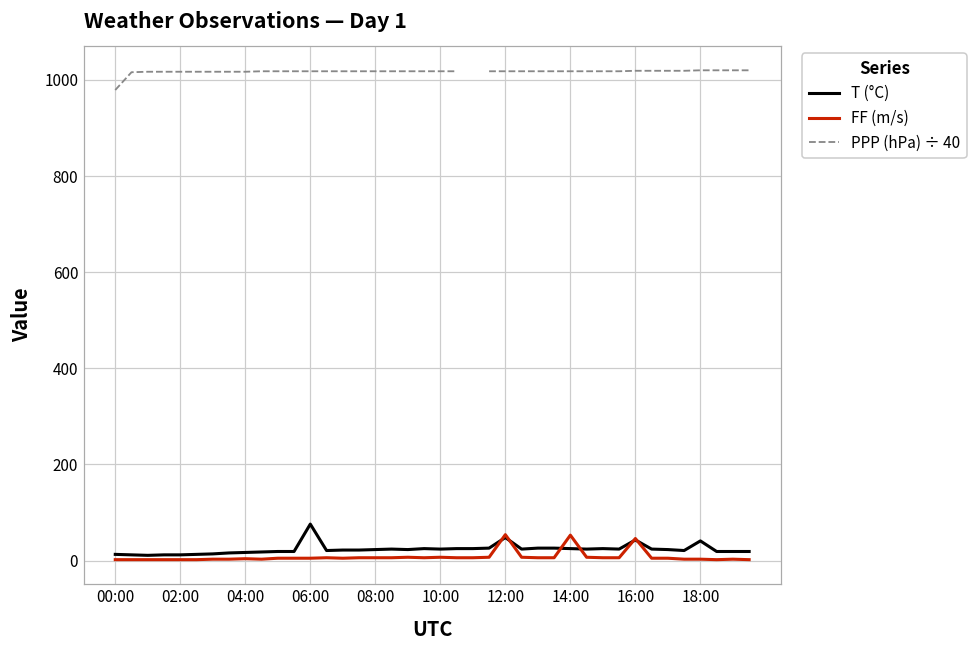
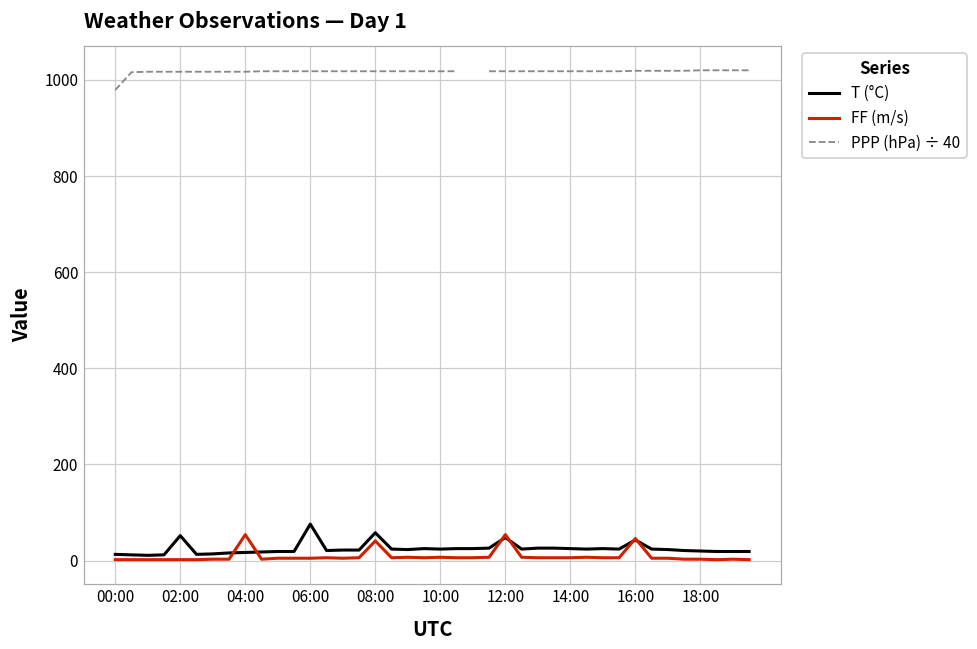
  {
    "T (°C)": {
      "00:00": 10,
-     "02:00": 10,
+     "02:00": 50,
      "04:00": 20,
      "06:00": 80,
-     "08:00": 20,
+     "08:00": 60,
      "10:00": 20,
      "12:00": 50,
      "14:00": 30,
-     "18:00": 40
+     "18:00": 20
    },
    "FF (m/s)": {
      "00:00": 0,
      "02:00": 0,
-     "04:00": 0,
+     "04:00": 50,
      "06:00": 10,
-     "08:00": 10,
+     "08:00": 40,
      "10:00": 10,
      "12:00": 50,
-     "14:00": 50,
+     "14:00": 10,
      "18:00": 0
    },
    "PPP (hPa) ÷ 40": {
      "00:00": 980,
      "02:00": 1020,
      "04:00": 1020,
      "06:00": 1020,
      "08:00": 1020,
      "10:00": 1020,
      "12:00": 1020,
      "14:00": 1020,
      "16:00": 1020,
      "18:00": 1020
    }
  }
